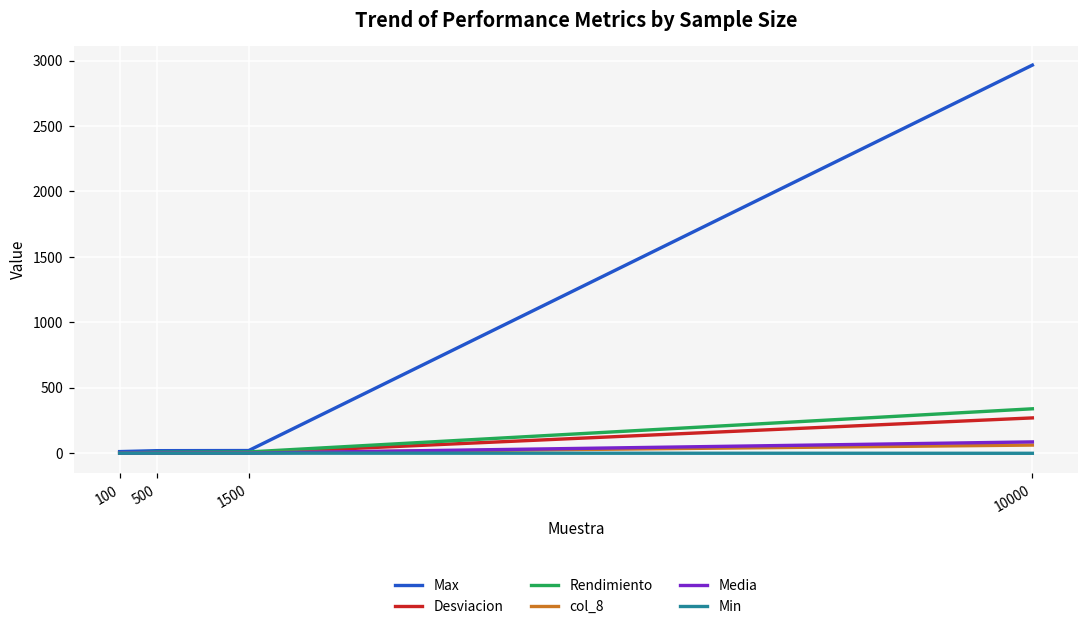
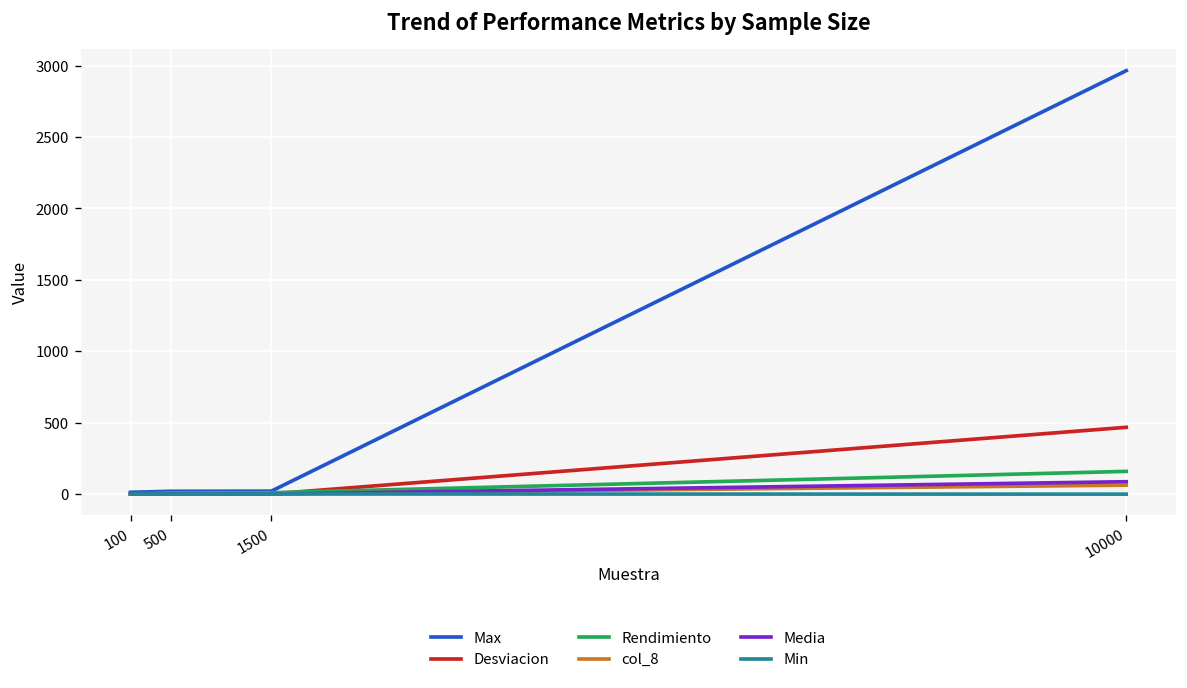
  {
    "Max": {
      "10000": 2970
    },
    "Desviacion": {
-     "10000": 270
+     "10000": 470
    },
    "Rendimiento": {
-     "10000": 340
+     "10000": 160
    },
    "col_8": {
      "10000": 60
    },
    "Media": {
      "10000": 90
    },
    "Min": {
      "10000": 0
    }
  }
